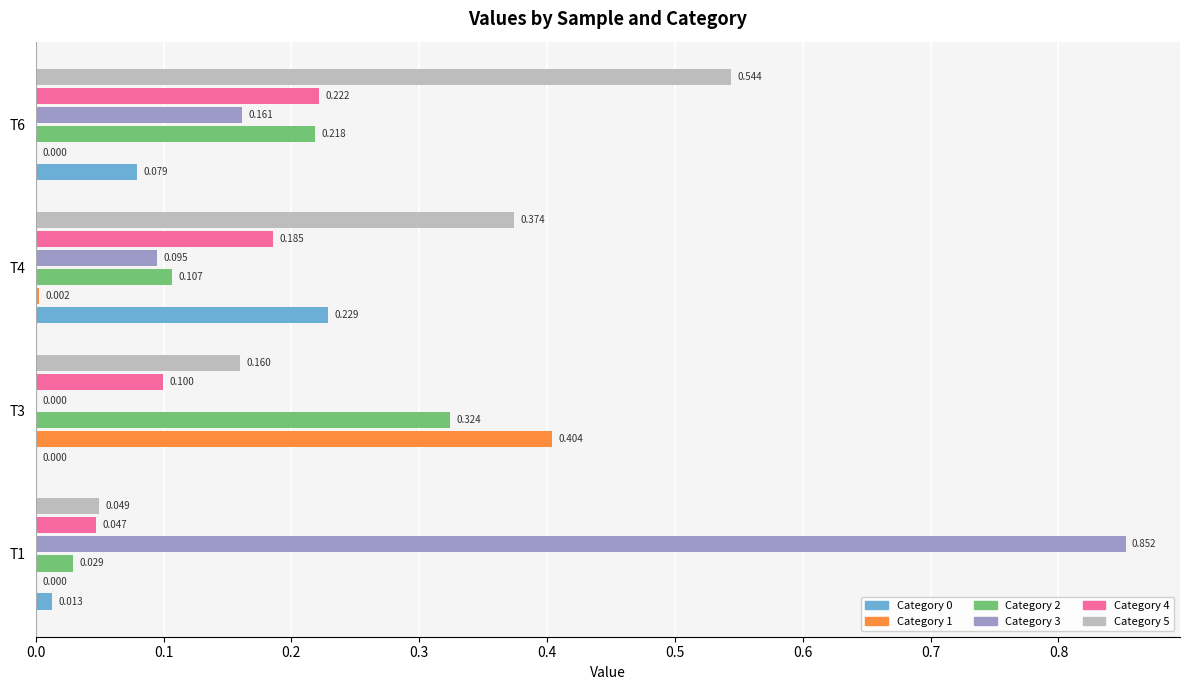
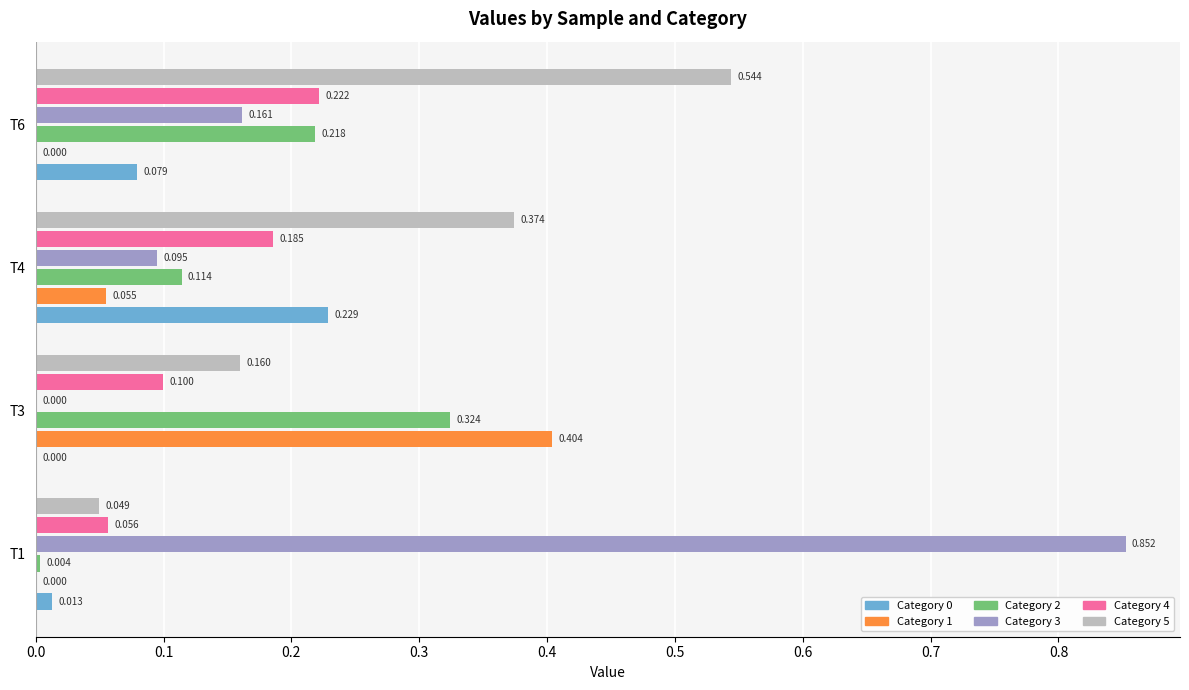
  {
    "Category 1": {
      "T6": 0.000,
-     "T4": 0.002,
+     "T4": 0.055,
      "T3": 0.404,
      "T1": 0.000
    },
    "Category 2": {
      "T6": 0.218,
-     "T4": 0.107,
+     "T4": 0.114,
      "T3": 0.324,
-     "T1": 0.029
+     "T1": 0.004
    },
    "Category 4": {
      "T6": 0.222,
      "T4": 0.185,
      "T3": 0.100,
-     "T1": 0.047
+     "T1": 0.056
    }
  }
